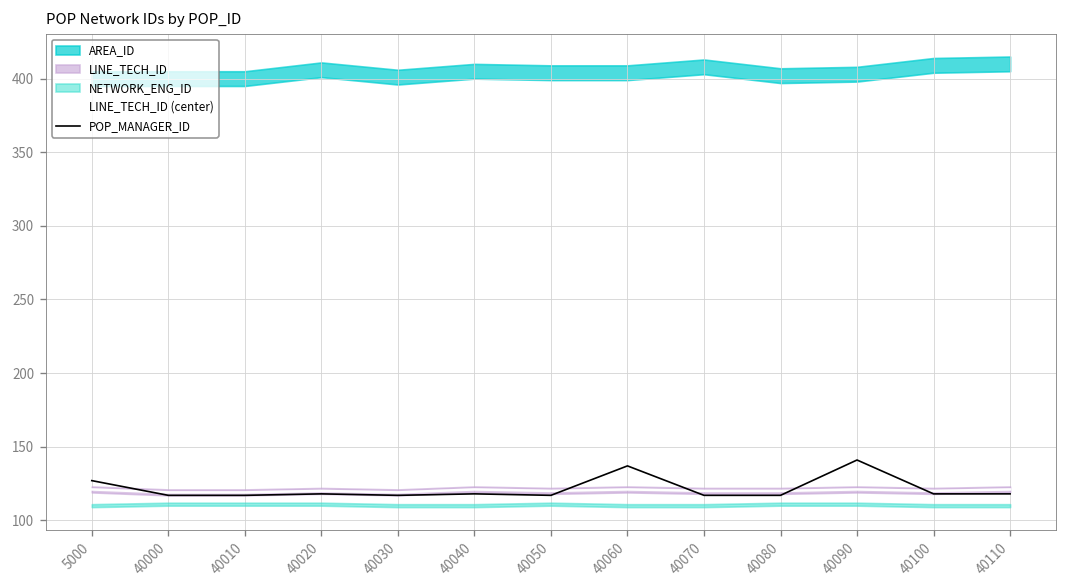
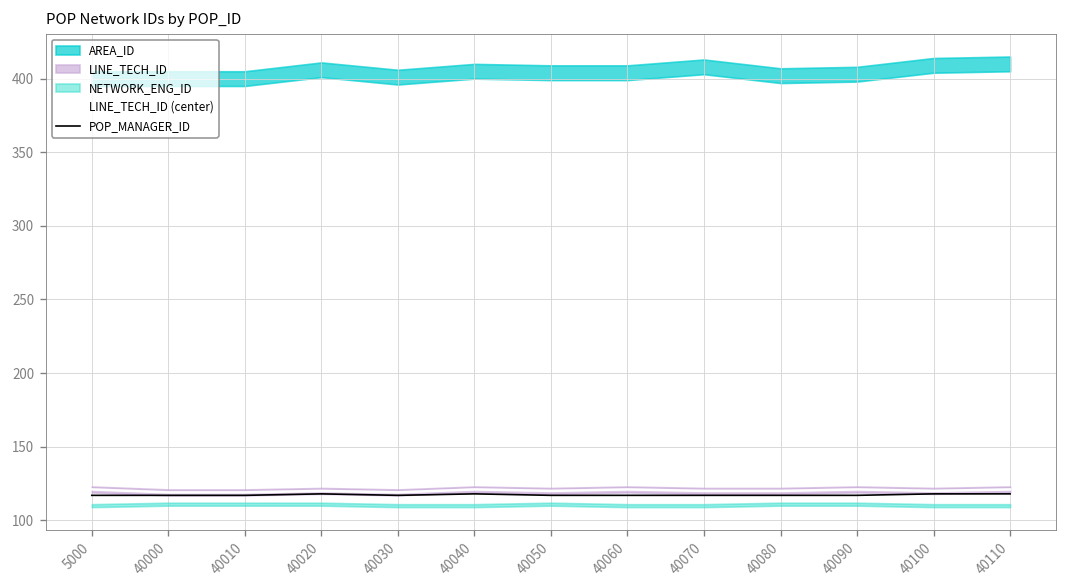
  {
    "POP_MANAGER_ID": {
-     "5000": 127,
+     "5000": 117,
      "40040": 118,
      "40050": 117,
-     "40060": 137,
+     "40060": 117,
      "40070": 117,
      "40080": 117,
-     "40090": 141,
+     "40090": 117,
      "40110": 118
    }
  }
